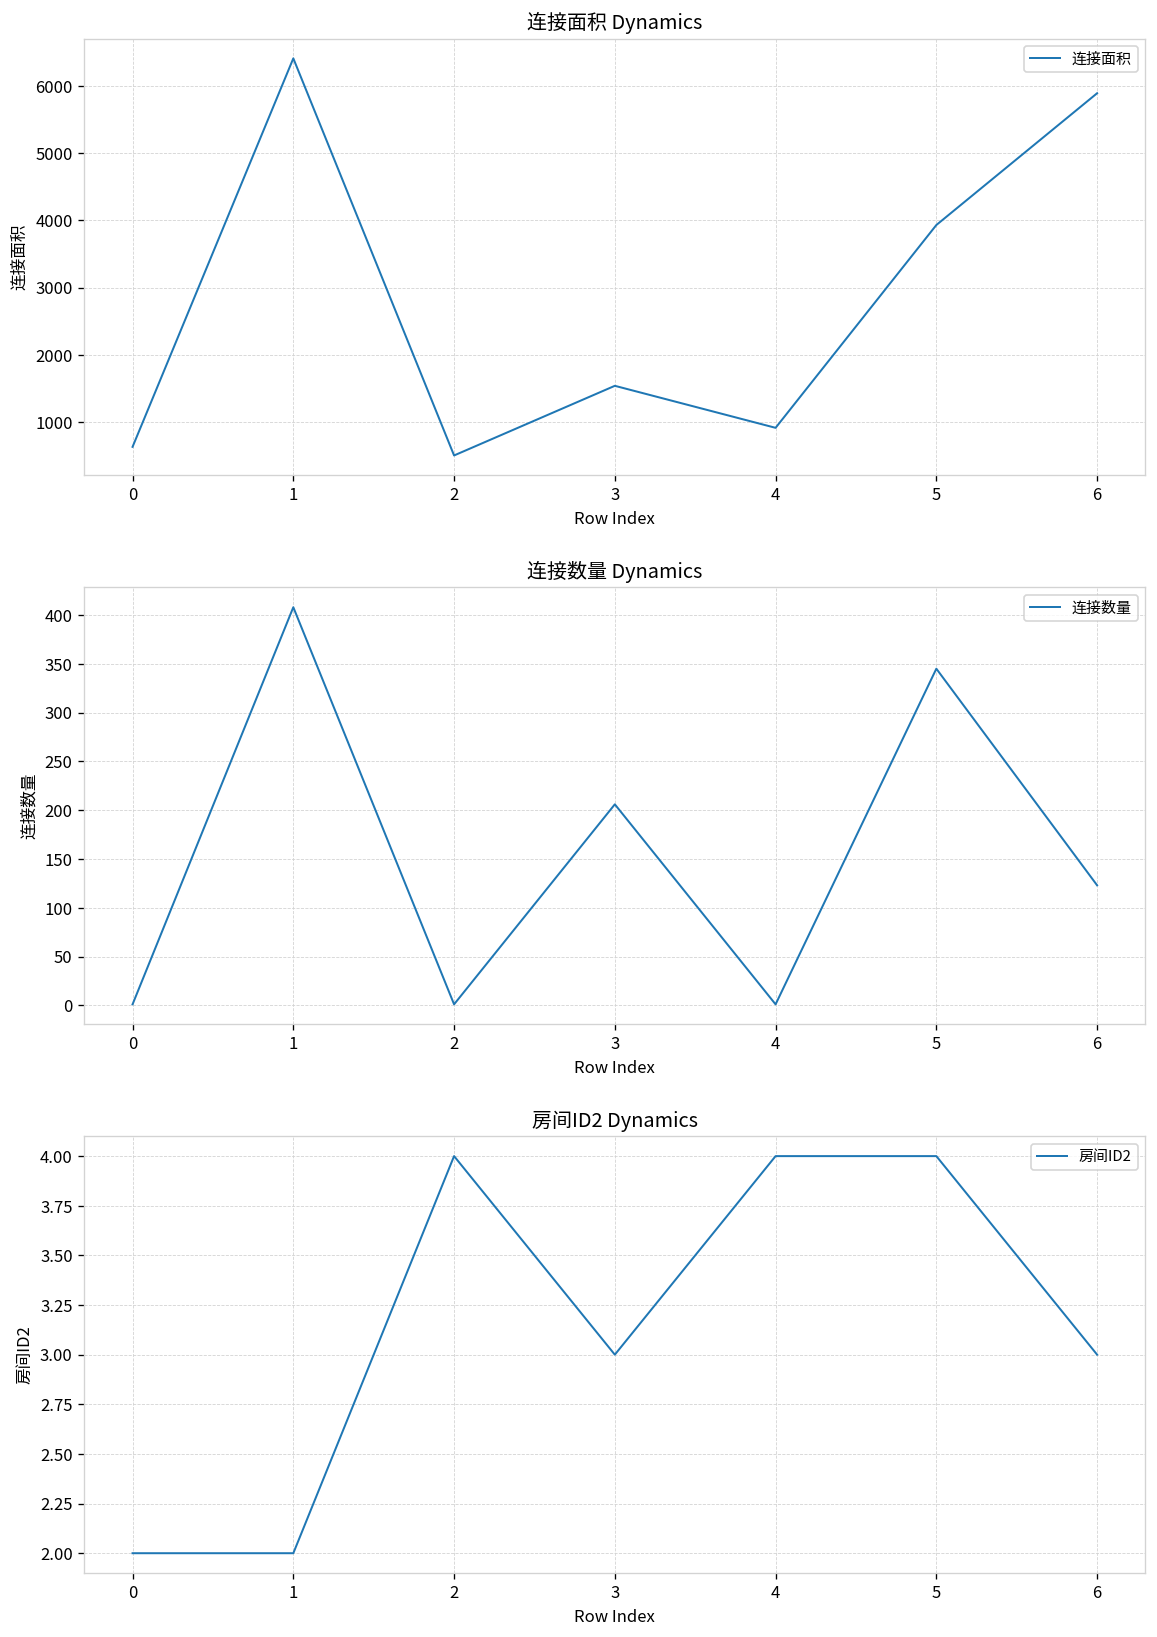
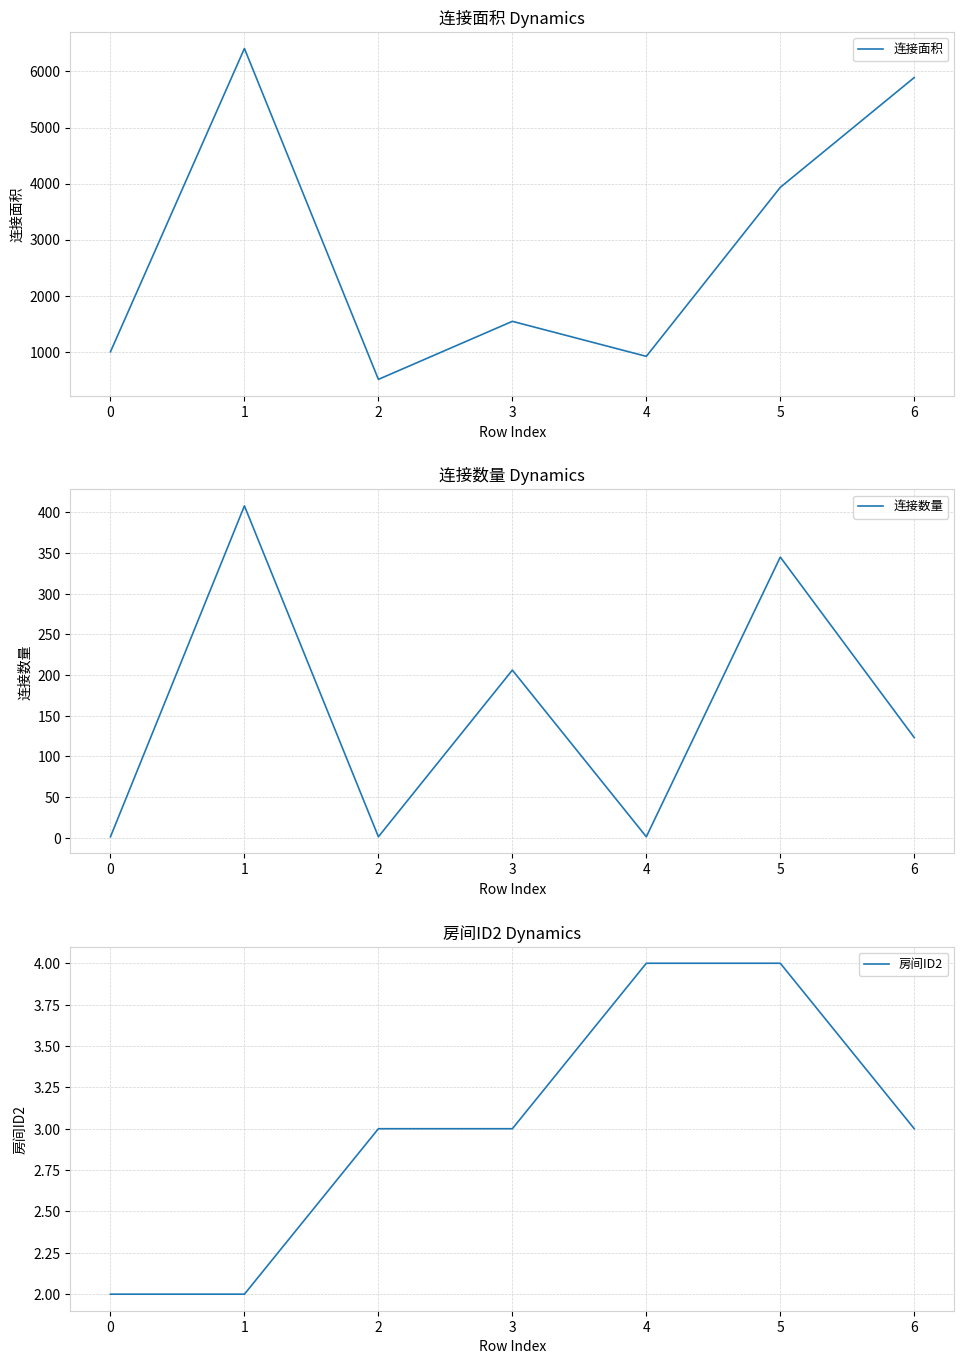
  {
    "连接面积 Dynamics": {
-     "0": 600,
+     "0": 1000,
      "1": 6400,
      "2": 500,
      "3": 1500,
      "4": 900,
      "5": 3900,
      "6": 5900
    },
    "连接数量 Dynamics": {
      "0": 0,
      "1": 410,
      "2": 0,
      "3": 210,
      "4": 0,
      "5": 350,
      "6": 120
    },
    "房间ID2 Dynamics": {
      "0": 2,
      "1": 2,
-     "2": 4,
+     "2": 3,
      "3": 3,
      "4": 4,
      "5": 4,
      "6": 3
    }
  }
